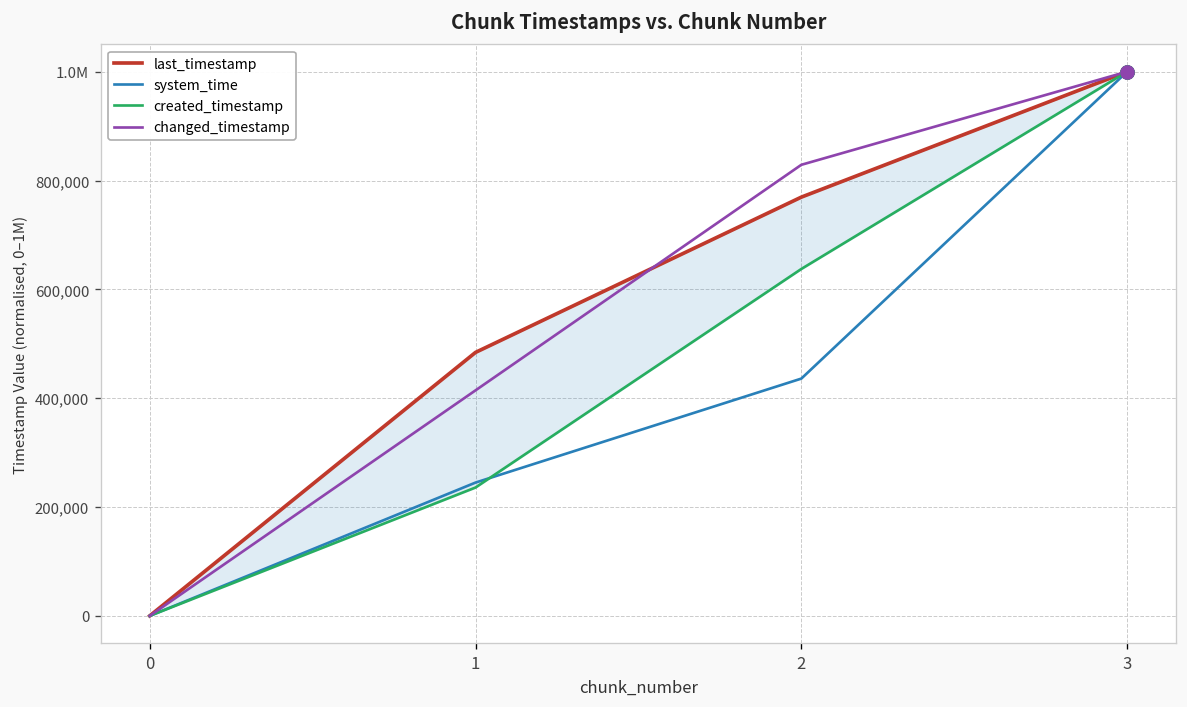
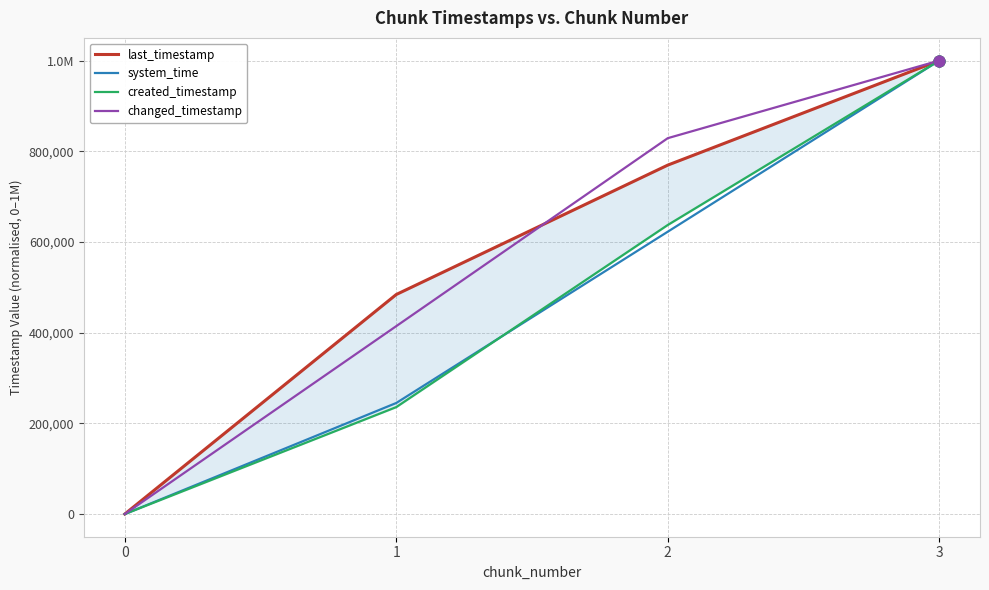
  {
    "system_time": {
      "1": "240,000",
-     "2": "440,000"
+     "2": "620,000"
    },
    "created_timestamp": {
      "1": "240,000",
      "2": "640,000"
    },
    "changed_timestamp": {
      "1": "410,000",
      "2": "830,000"
    }
  }
